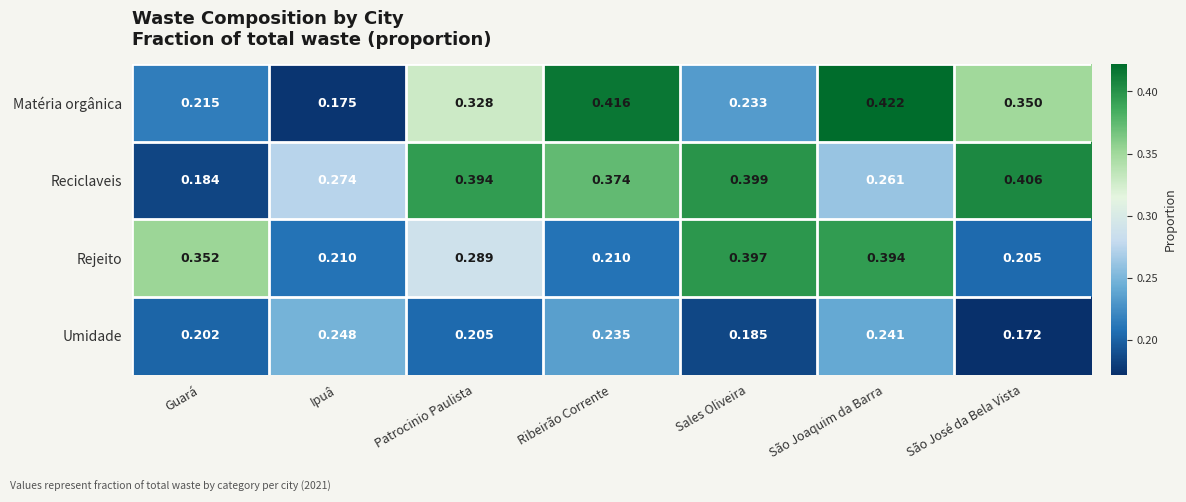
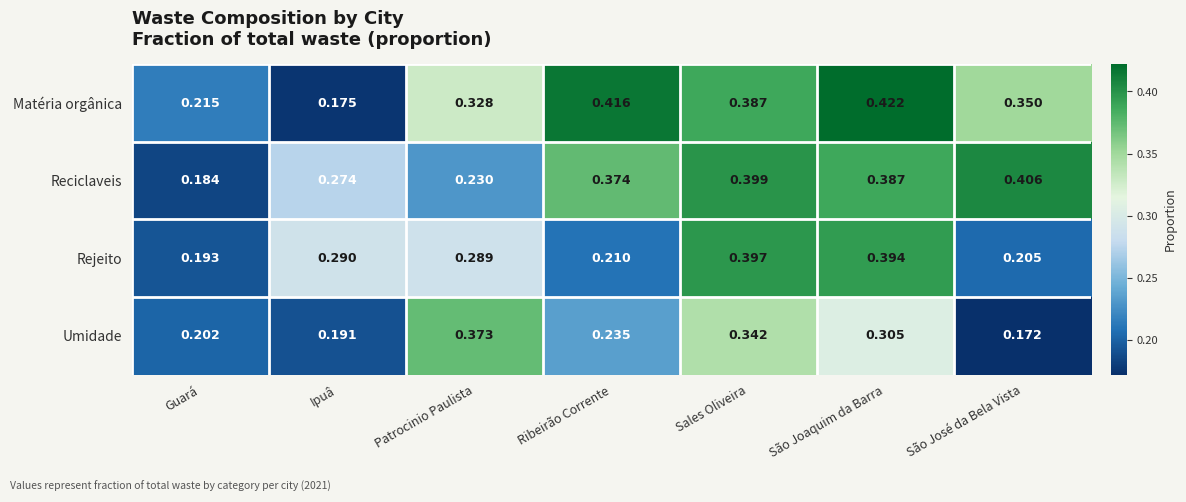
  {
    "Matéria orgânica": {
      "Guará": 0.215,
      "Ipuâ": 0.175,
      "Patrocinio Paulista": 0.328,
      "Ribeirão Corrente": 0.416,
-     "Sales Oliveira": 0.233,
+     "Sales Oliveira": 0.387,
      "São Joaquim da Barra": 0.422,
      "São José da Bela Vista": 0.350
    },
    "Reciclaveis": {
      "Guará": 0.184,
      "Ipuâ": 0.274,
-     "Patrocinio Paulista": 0.394,
+     "Patrocinio Paulista": 0.230,
      "Ribeirão Corrente": 0.374,
      "Sales Oliveira": 0.399,
-     "São Joaquim da Barra": 0.261,
+     "São Joaquim da Barra": 0.387,
      "São José da Bela Vista": 0.406
    },
    "Rejeito": {
-     "Guará": 0.352,
-     "Ipuâ": 0.210,
+     "Guará": 0.193,
+     "Ipuâ": 0.290,
      "Patrocinio Paulista": 0.289,
      "Ribeirão Corrente": 0.210,
      "Sales Oliveira": 0.397,
      "São Joaquim da Barra": 0.394,
      "São José da Bela Vista": 0.205
    },
    "Umidade": {
      "Guará": 0.202,
-     "Ipuâ": 0.248,
-     "Patrocinio Paulista": 0.205,
+     "Ipuâ": 0.191,
+     "Patrocinio Paulista": 0.373,
      "Ribeirão Corrente": 0.235,
-     "Sales Oliveira": 0.185,
-     "São Joaquim da Barra": 0.241,
+     "Sales Oliveira": 0.342,
+     "São Joaquim da Barra": 0.305,
      "São José da Bela Vista": 0.172
    }
  }
